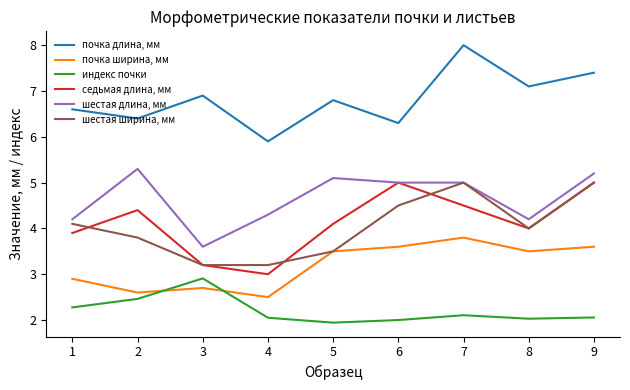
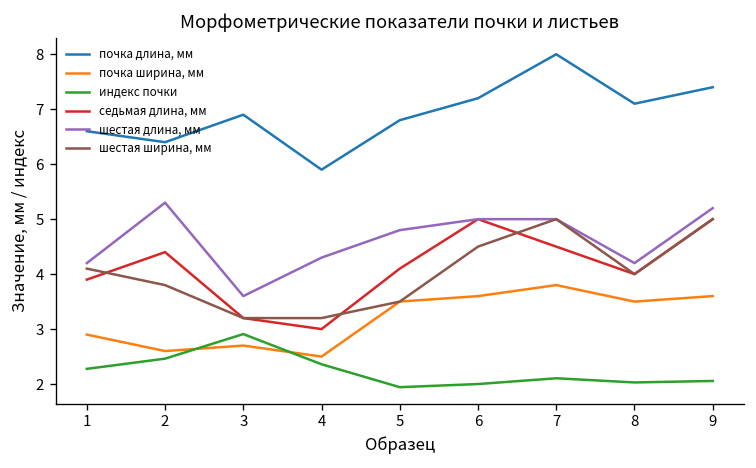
  {
    "почка длина, мм": {
      "1": 6.6,
      "2": 6.4,
      "3": 6.9,
      "4": 5.9,
      "5": 6.8,
-     "6": 6.3,
+     "6": 7.2,
      "7": 8.0,
      "8": 7.1,
      "9": 7.4
    },
    "почка ширина, мм": {
      "1": 2.9,
      "2": 2.6,
      "3": 2.7,
      "4": 2.5,
      "6": 3.6,
      "7": 3.8,
      "8": 3.5,
      "9": 3.6
    },
    "индекс почки": {
      "1": 2.3,
      "2": 2.5,
      "3": 2.9,
-     "4": 2.1,
+     "4": 2.4,
      "5": 1.9,
      "6": 2.0,
      "7": 2.1,
      "8": 2.0,
      "9": 2.1
    },
    "седьмая длина, мм": {
      "1": 3.9,
      "2": 4.4,
      "4": 3.0,
      "5": 4.1,
      "7": 4.5
    },
    "шестая длина, мм": {
      "1": 4.2,
      "2": 5.3,
      "3": 3.6,
      "4": 4.3,
-     "5": 5.1,
+     "5": 4.8,
      "8": 4.2,
      "9": 5.2
    },
    "шестая ширина, мм": {
      "1": 4.1,
      "2": 3.8,
      "4": 3.2,
      "6": 4.5
    }
  }
